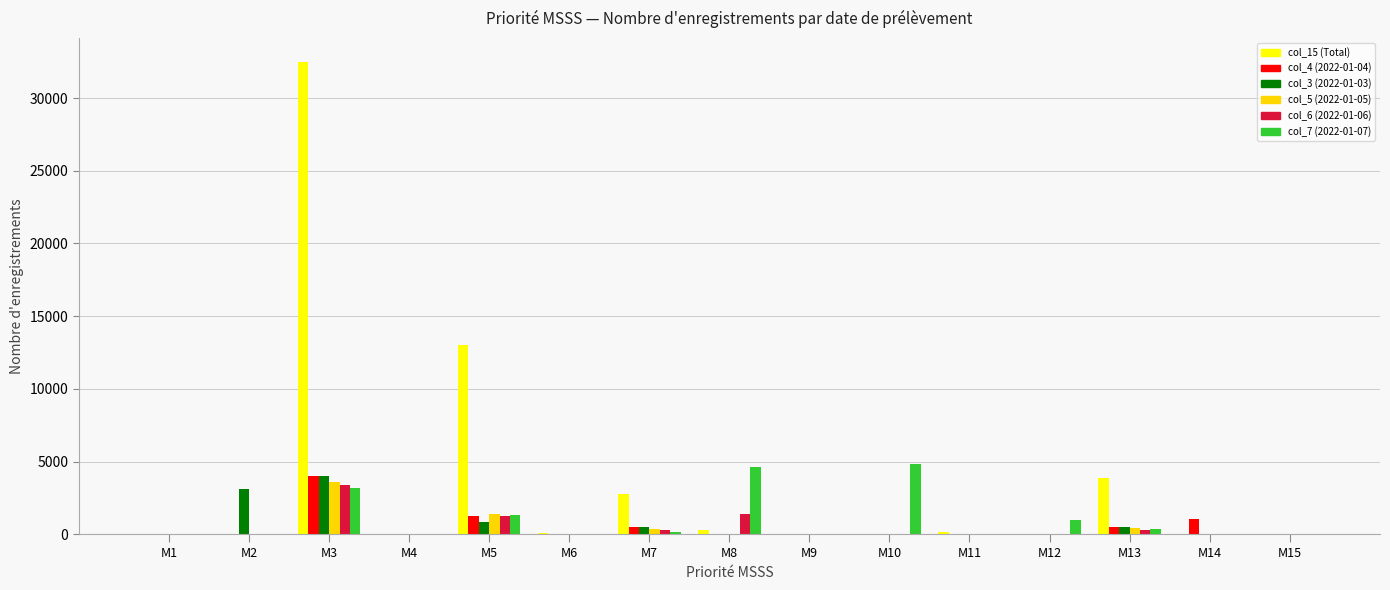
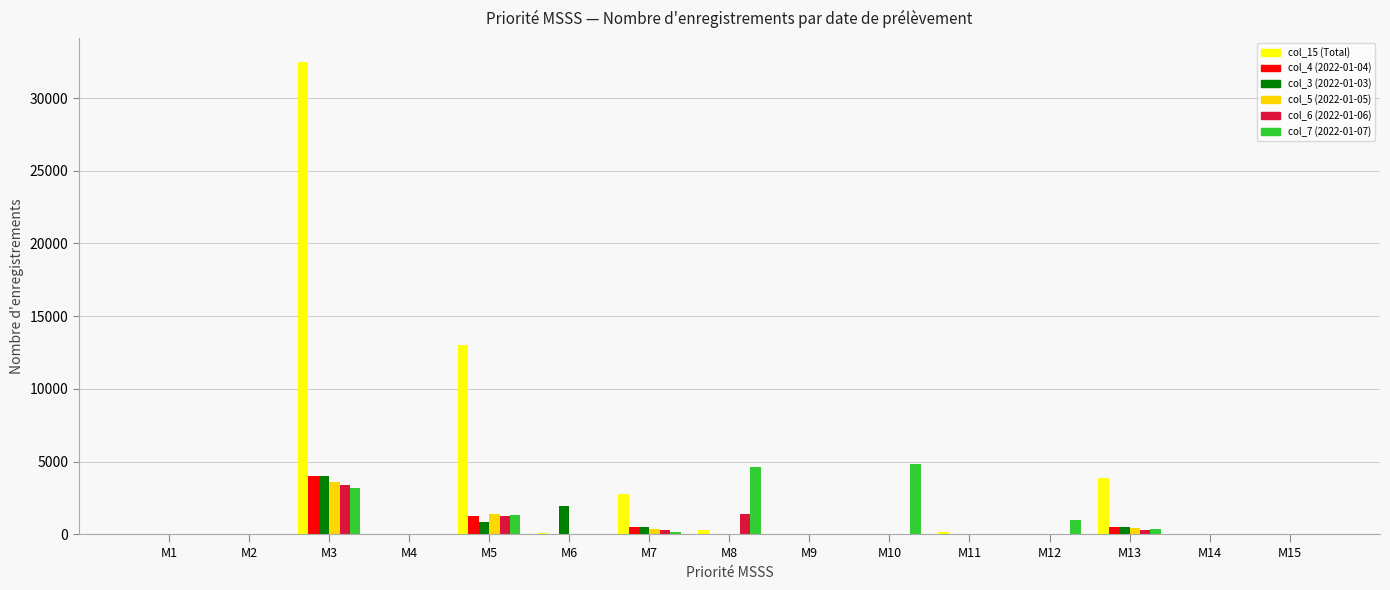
  {
    "col_4 (2022-01-04)": {
      "M3": 4000,
      "M4": 0,
      "M5": 1300,
      "M7": 500,
      "M13": 500,
-     "M14": 1000
+     "M14": 0
    },
    "col_3 (2022-01-03)": {
      "M1": 0,
-     "M2": 3100,
+     "M2": 0,
      "M3": 4000,
      "M4": 0,
      "M5": 800,
-     "M6": 0,
+     "M6": 1900,
      "M7": 500,
      "M10": 0,
      "M13": 500
    },
    "col_6 (2022-01-06)": {
      "M1": 0,
      "M3": 3400,
      "M4": 0,
      "M5": 1300,
      "M7": 300,
      "M8": 1400,
      "M9": 0,
      "M10": 0,
      "M12": 0,
      "M13": 300
    },
    "col_7 (2022-01-07)": {
      "M3": 3200,
      "M5": 1400,
      "M7": 200,
      "M8": 4600,
      "M9": 0,
      "M10": 4800,
      "M12": 1000,
      "M13": 400
    }
  }
